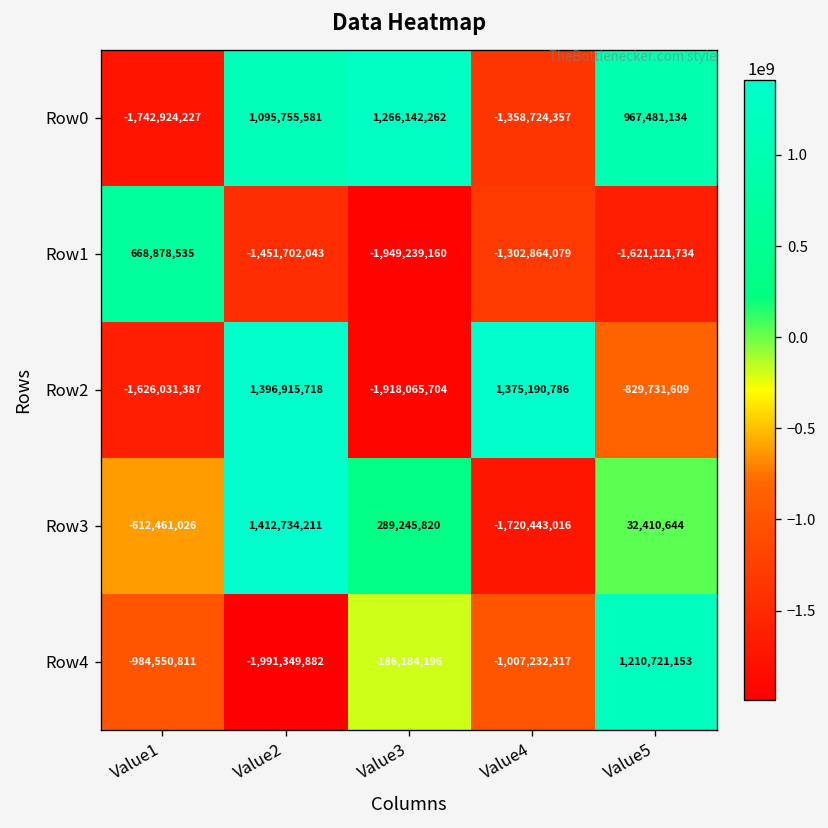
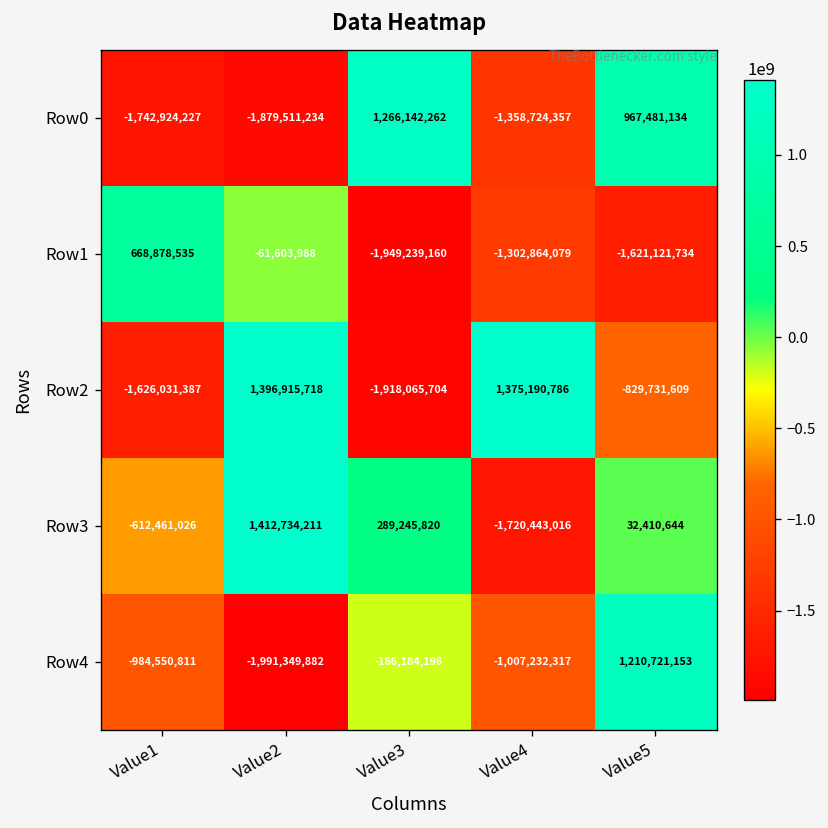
  {
    "Row0": {
      "Value1": "-1,742,924,227",
-     "Value2": "1,095,755,581",
+     "Value2": "-1,879,511,234",
      "Value3": "1,266,142,262",
      "Value4": "-1,358,724,357"
    },
    "Row1": {
      "Value1": "668,878,535",
-     "Value2": "-1,451,702,043",
+     "Value2": "-61,603,988",
      "Value3": "-1,949,239,160",
      "Value4": "-1,302,864,079",
      "Value5": "-1,621,121,734"
    },
    "Row2": {
      "Value1": "-1,626,031,387",
      "Value2": "1,396,915,718",
      "Value3": "-1,918,065,704",
      "Value4": "1,375,190,786",
      "Value5": "-829,731,609"
    },
    "Row3": {
      "Value1": "-612,461,026",
      "Value2": "1,412,734,211",
      "Value3": "289,245,820",
      "Value4": "-1,720,443,016",
      "Value5": "32,410,644"
    },
    "Row4": {
      "Value1": "-984,550,811",
      "Value2": "-1,991,349,882",
      "Value3": "-186,184,196",
      "Value4": "-1,007,232,317",
      "Value5": "1,210,721,153"
    }
  }
